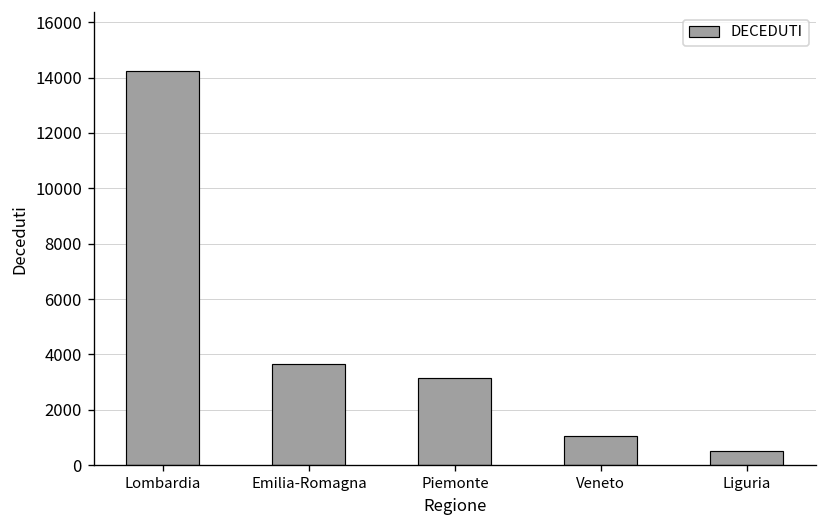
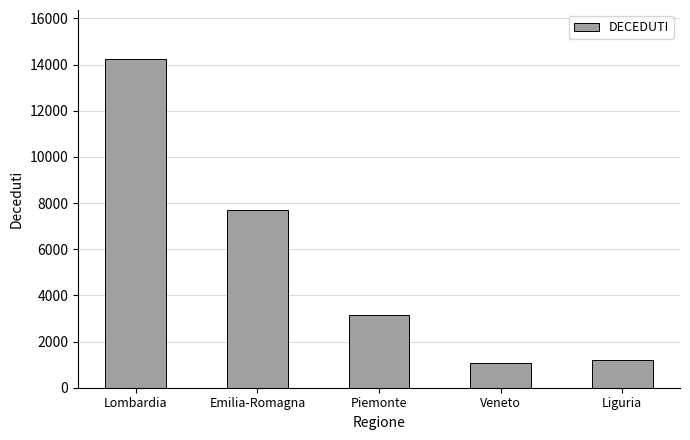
  {
    "Lombardia": 14200,
-   "Emilia-Romagna": 3600,
+   "Emilia-Romagna": 7700,
    "Piemonte": 3200,
    "Veneto": 1100,
-   "Liguria": 500
+   "Liguria": 1200
  }
